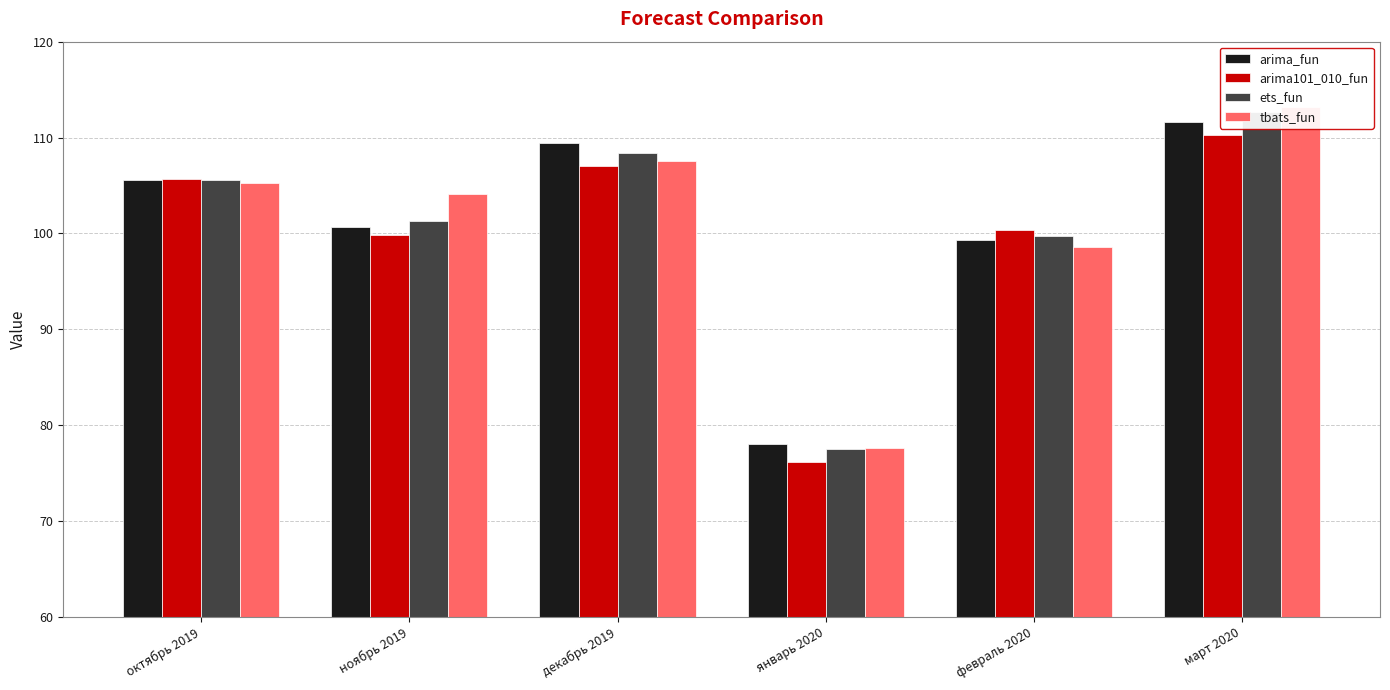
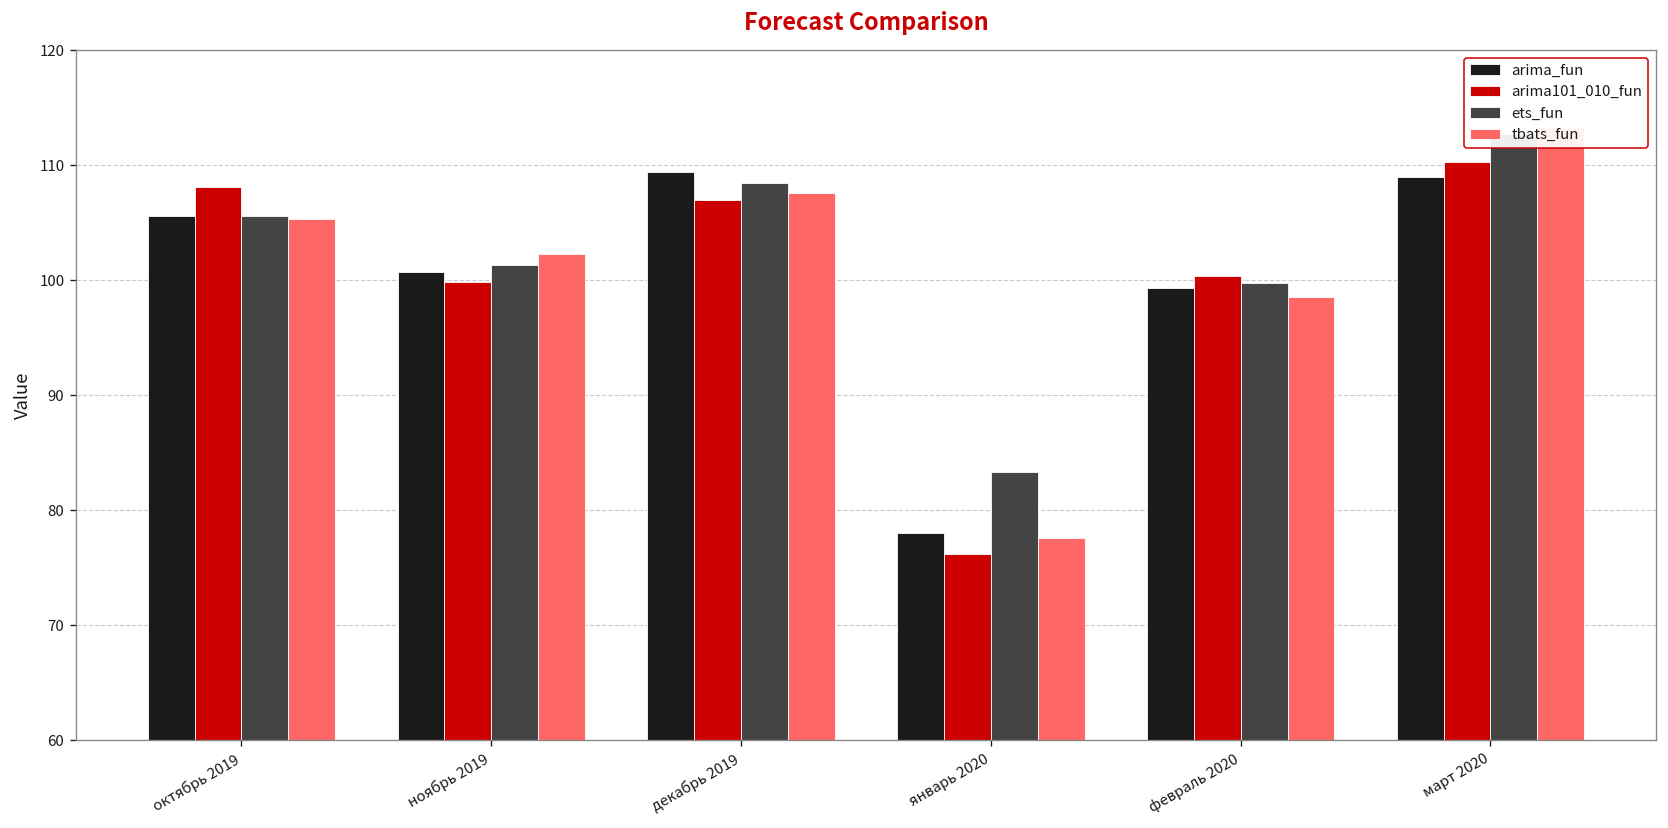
  {
    "arima_fun": {
      "октябрь 2019": 106,
      "ноябрь 2019": 101,
      "декабрь 2019": 109,
      "январь 2020": 78,
      "февраль 2020": 99,
-     "март 2020": 112
+     "март 2020": 109
    },
    "arima101_010_fun": {
-     "октябрь 2019": 106,
+     "октябрь 2019": 108,
      "ноябрь 2019": 100,
      "декабрь 2019": 107,
      "январь 2020": 76,
      "февраль 2020": 100,
      "март 2020": 110
    },
    "ets_fun": {
      "октябрь 2019": 106,
      "ноябрь 2019": 101,
      "декабрь 2019": 108,
-     "январь 2020": 77,
+     "январь 2020": 83,
      "февраль 2020": 100
    },
    "tbats_fun": {
      "октябрь 2019": 105,
-     "ноябрь 2019": 104,
+     "ноябрь 2019": 102,
      "декабрь 2019": 108,
      "январь 2020": 78,
      "февраль 2020": 99
    }
  }
